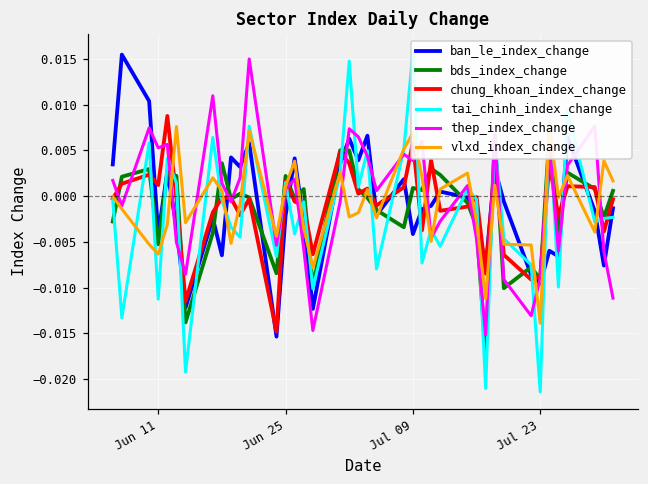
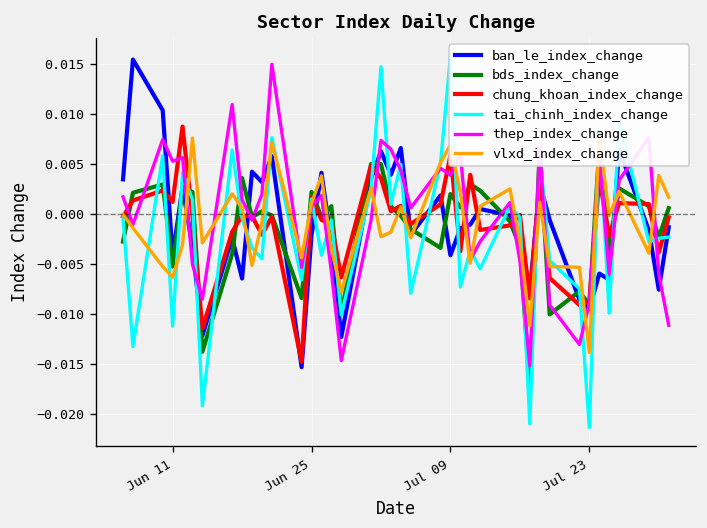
  {
    "ban_le_index_change": {
      "Jun 11": -0.004,
      "Jun 25": -0.002,
      "Jul 09": -0.004,
      "Jul 23": -0.010
    },
    "bds_index_change": {
      "Jun 11": -0.005,
      "Jun 25": 0.002,
-     "Jul 09": 0.001
+     "Jul 09": 0.002
    },
    "chung_khoan_index_change": {
      "Jun 11": 0.001
    },
    "tai_chinh_index_change": {
      "Jun 11": -0.011,
      "Jul 23": -0.021
    },
    "thep_index_change": {
      "Jun 11": 0.005,
      "Jul 09": 0.004
    },
    "vlxd_index_change": {
      "Jun 11": -0.006,
      "Jul 23": -0.014
    }
  }
